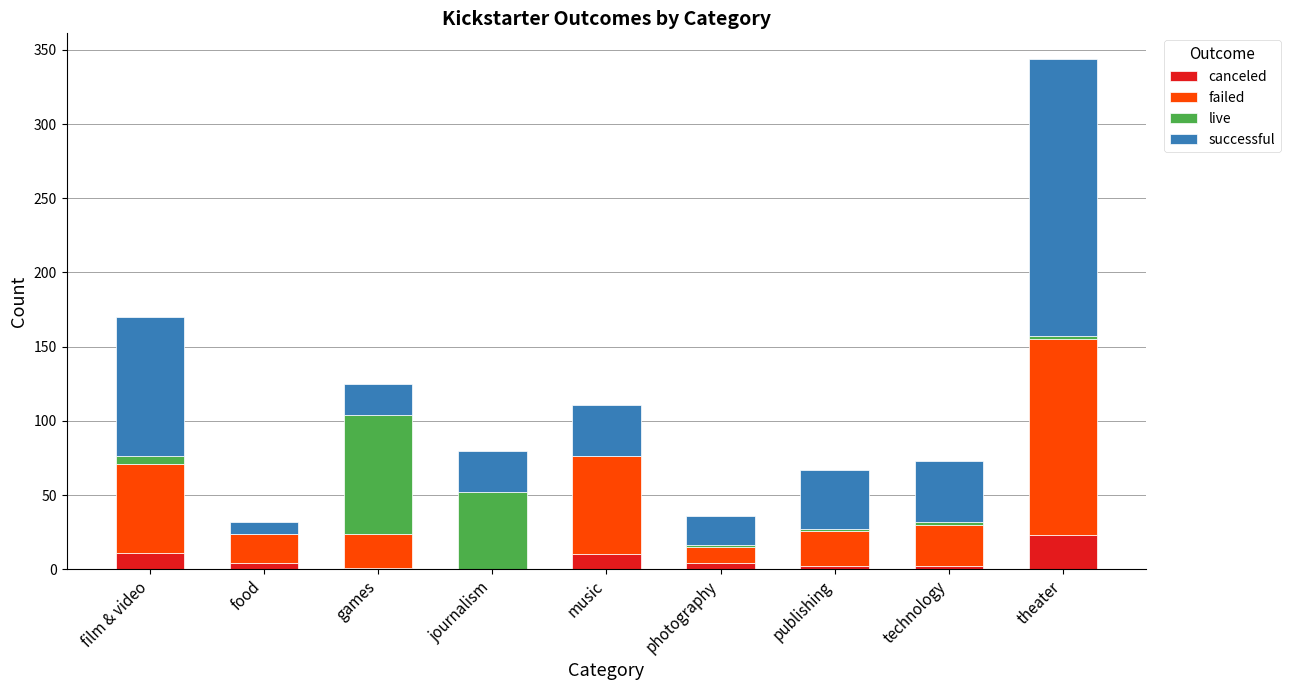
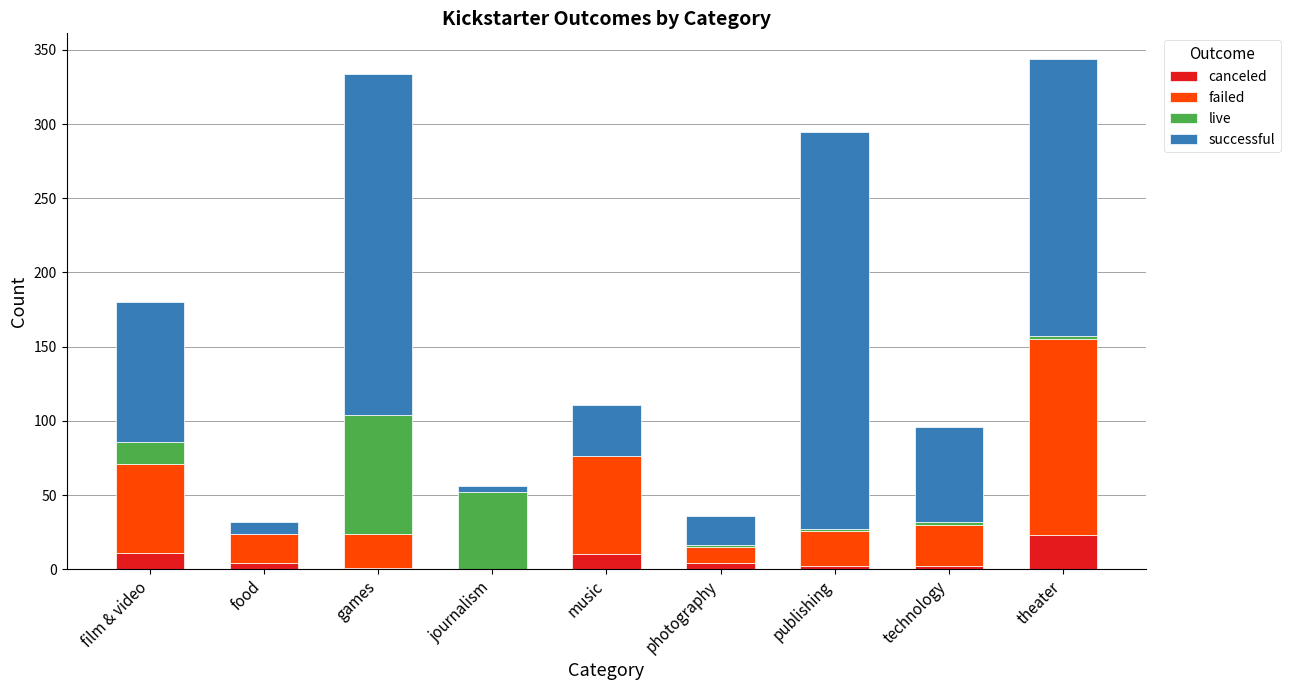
  {
    "live": {
-     "film & video": 5,
+     "film & video": 15,
      "food": 0,
      "games": 80,
      "journalism": 52,
      "music": 0,
      "technology": 2,
      "theater": 2
    },
    "successful": {
      "film & video": 94,
      "food": 8,
-     "games": 21,
-     "journalism": 28,
+     "games": 230,
+     "journalism": 4,
      "music": 35,
      "photography": 20,
-     "publishing": 40,
-     "technology": 41,
+     "publishing": 268,
+     "technology": 64,
      "theater": 187
    }
  }
